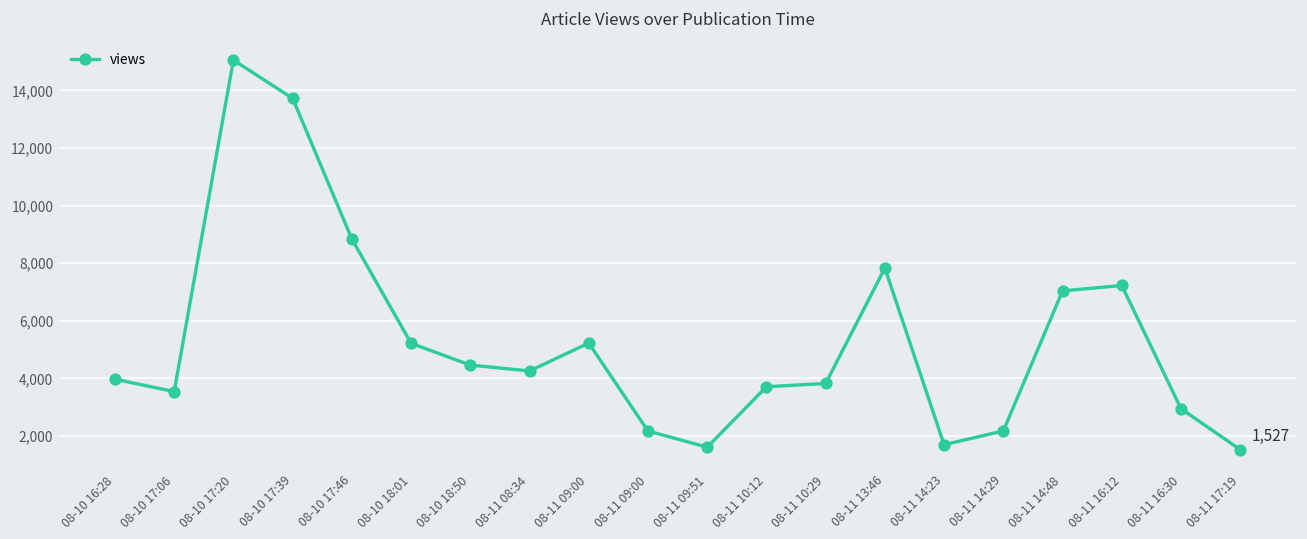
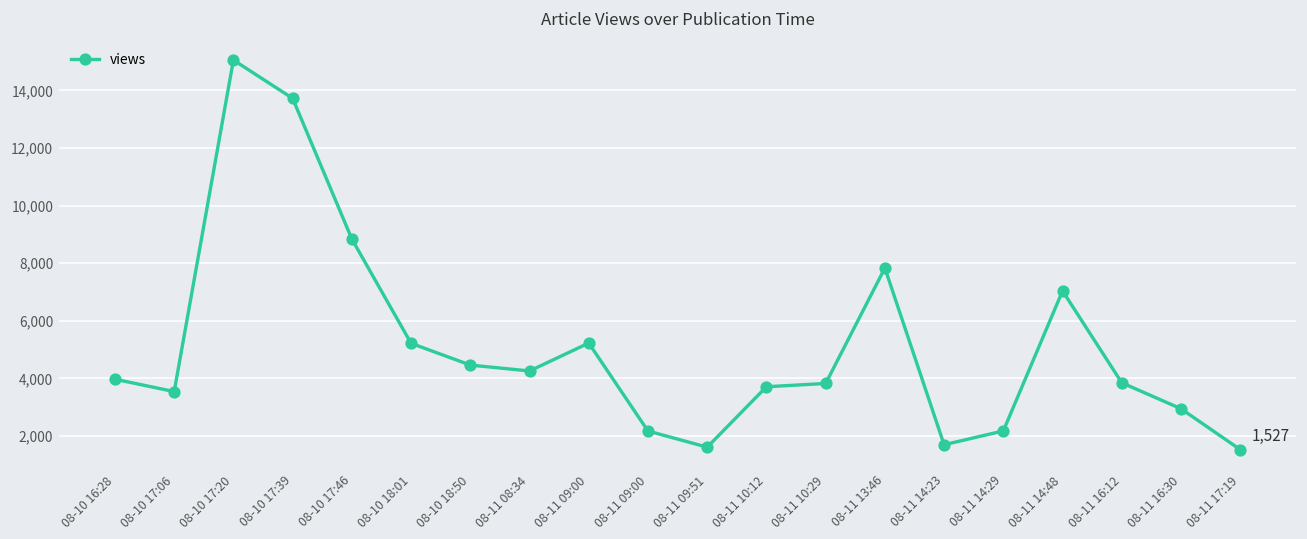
  {
    "08-10 16:28": "4,000",
    "08-10 17:06": "3,500",
    "08-10 17:20": "15,100",
    "08-10 17:39": "13,700",
    "08-10 17:46": "8,800",
    "08-10 18:01": "5,200",
    "08-10 18:50": "4,500",
    "08-11 08:34": "4,300",
    "08-11 09:51": "1,600",
    "08-11 10:12": "3,700",
    "08-11 10:29": "3,800",
    "08-11 13:46": "7,800",
    "08-11 14:23": "1,700",
    "08-11 14:29": "2,200",
    "08-11 14:48": "7,000",
-   "08-11 16:12": "7,200",
+   "08-11 16:12": "3,800",
    "08-11 16:30": "2,900"
  }
